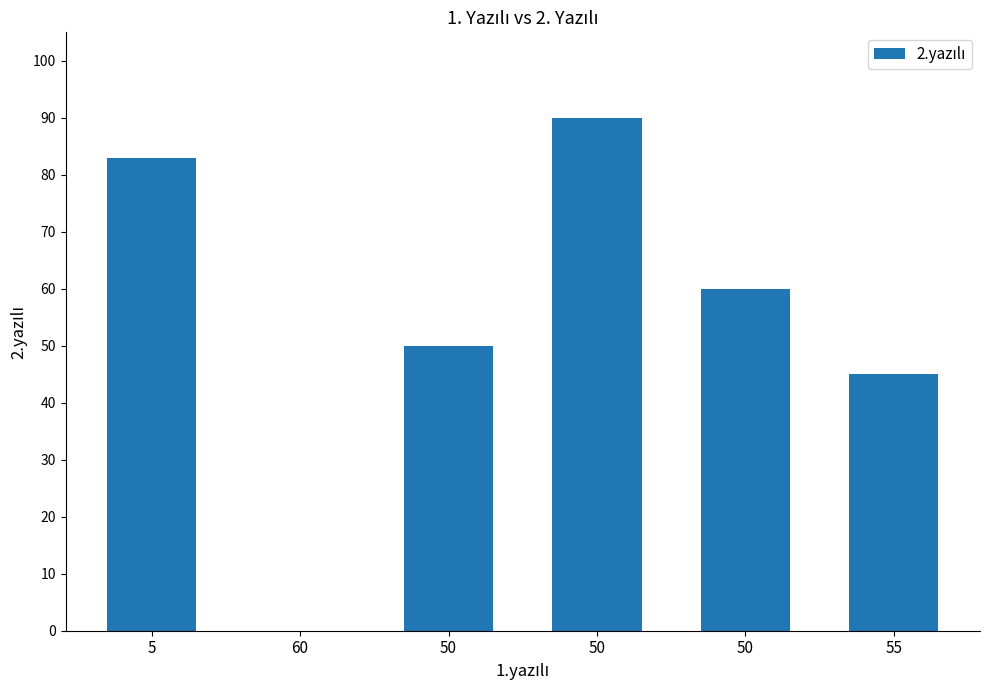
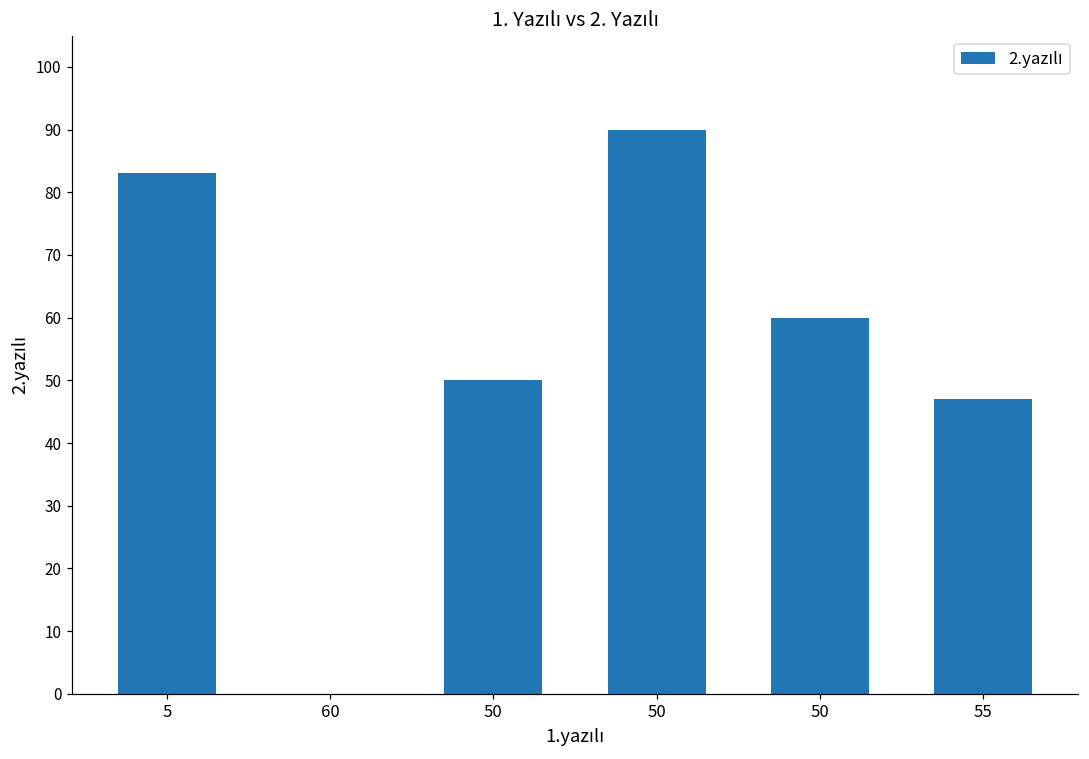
  {
    "5": 83,
    "60": 0,
-   "55": 45
+   "55": 47
  }
